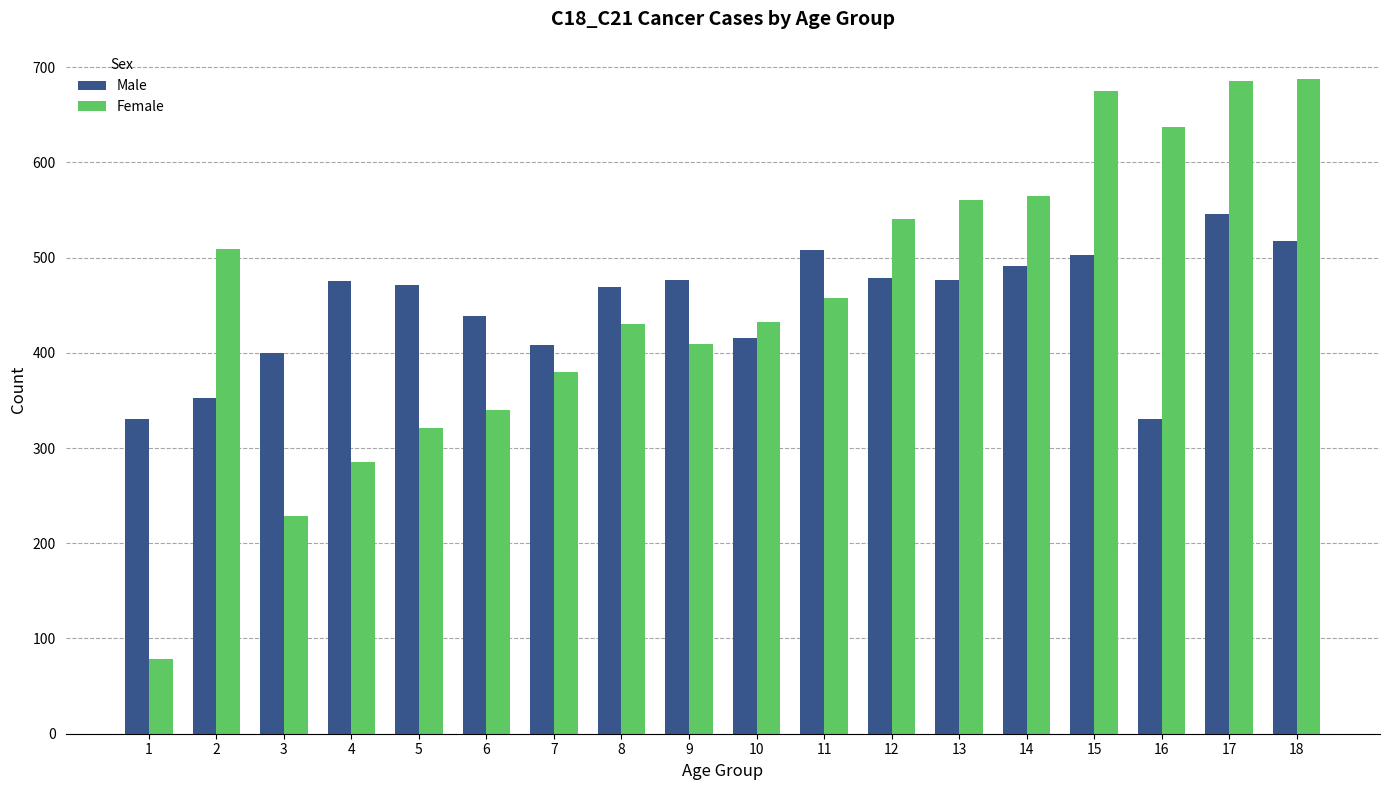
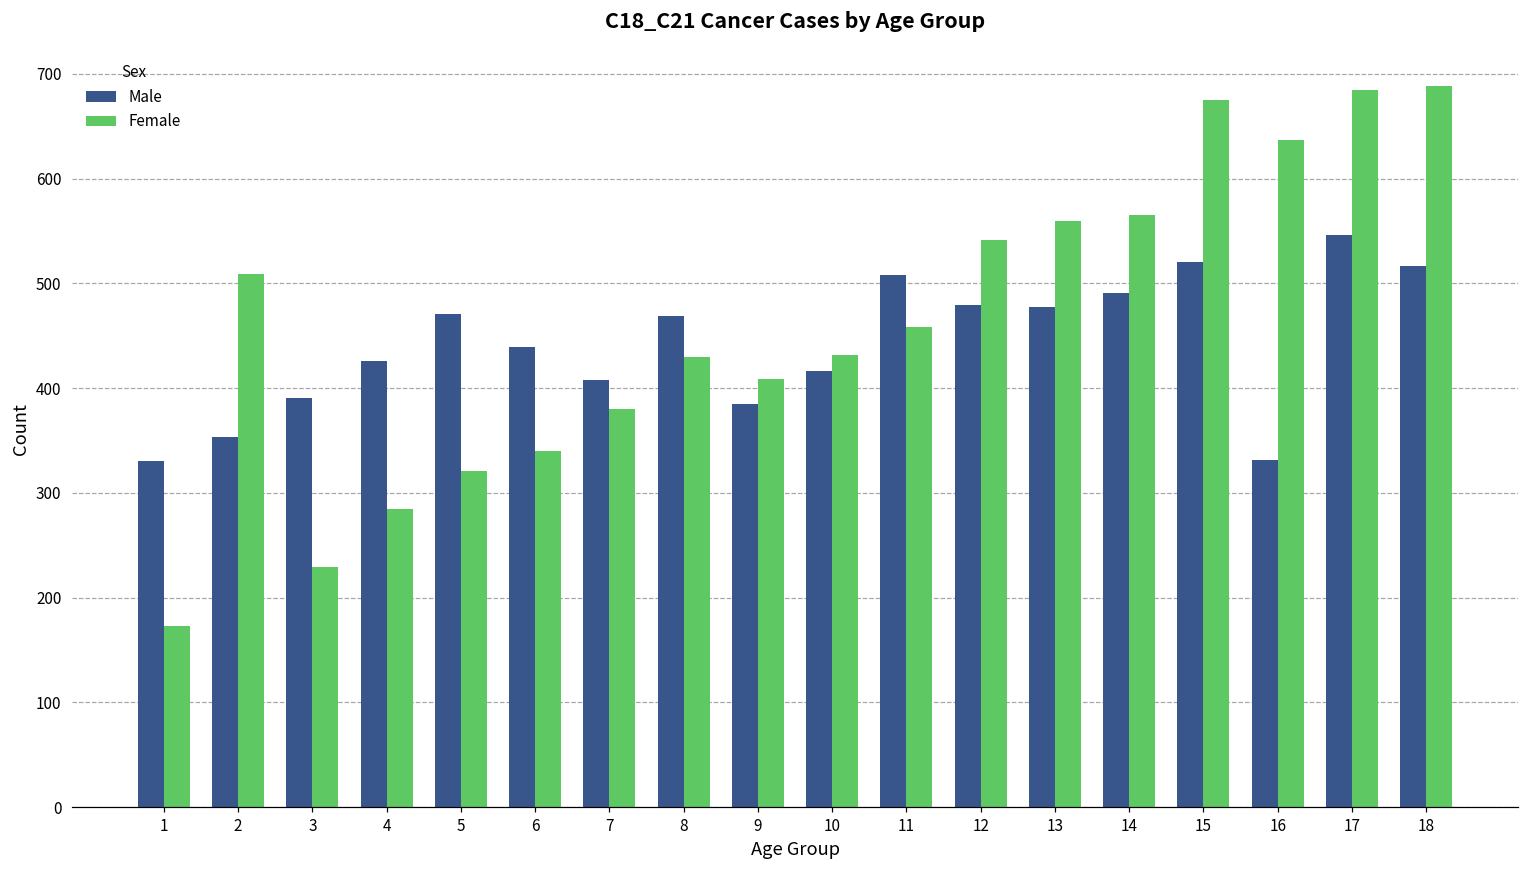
  {
    "Male": {
      "1": 330,
      "2": 350,
-     "3": 400,
-     "4": 480,
+     "3": 390,
+     "4": 430,
      "5": 470,
      "6": 440,
      "7": 410,
      "8": 470,
-     "9": 480,
+     "9": 390,
      "10": 420,
      "11": 510,
      "12": 480,
      "13": 480,
      "14": 490,
-     "15": 500,
+     "15": 520,
      "16": 330,
      "17": 550,
      "18": 520
    },
    "Female": {
-     "1": 80,
+     "1": 170,
      "2": 510,
      "3": 230,
      "4": 290,
      "5": 320,
      "6": 340,
      "7": 380,
      "8": 430,
      "9": 410,
      "10": 430,
      "11": 460,
      "12": 540,
      "13": 560,
      "14": 570,
      "15": 680,
      "16": 640,
      "17": 690,
      "18": 690
    }
  }
